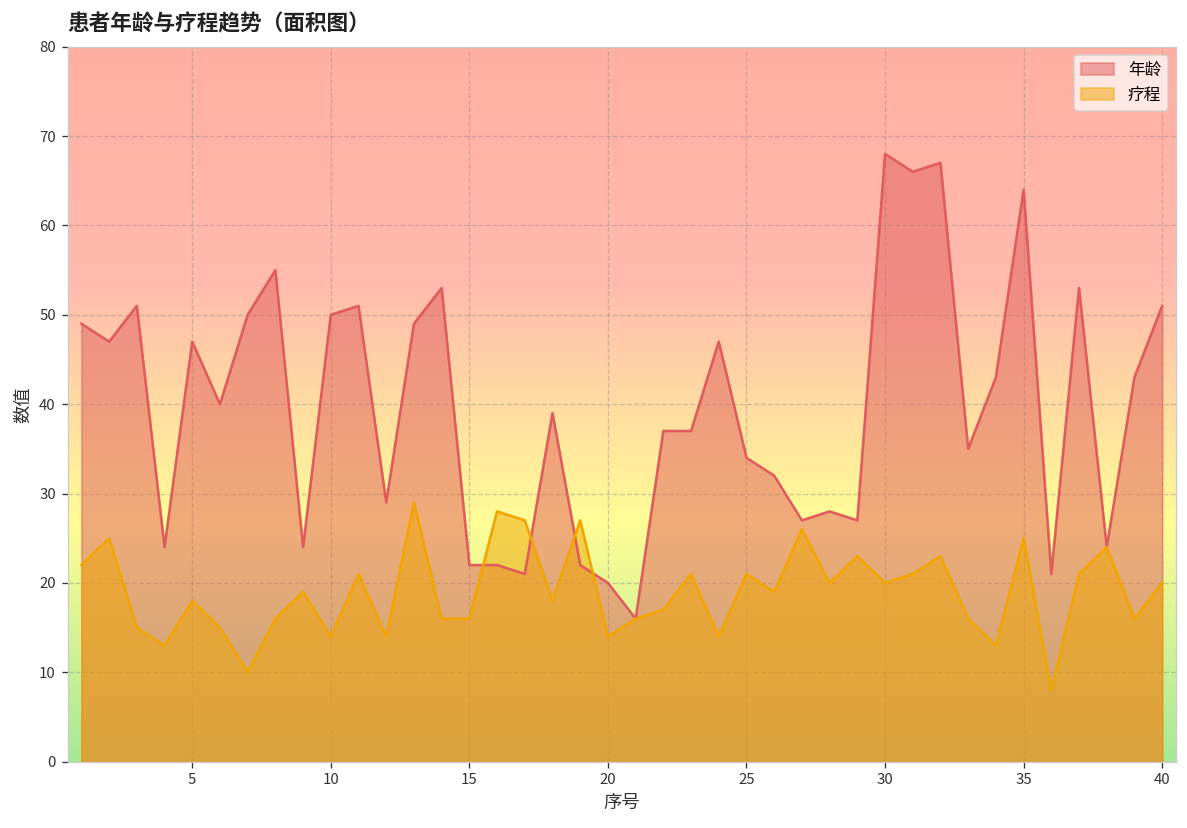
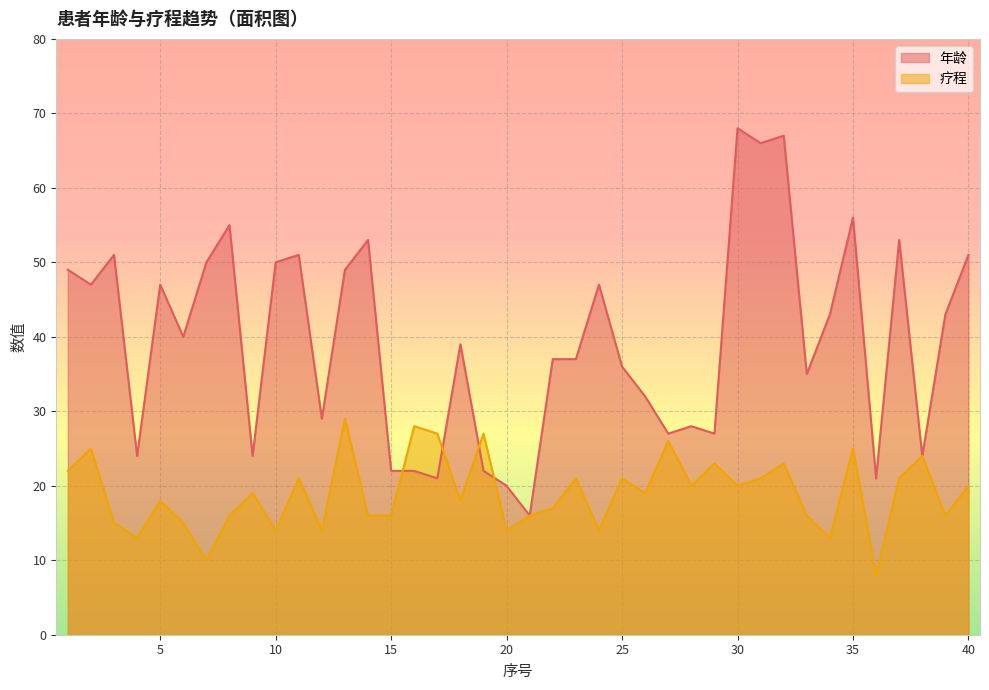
  {
    "年龄": {
      "5": 47,
      "10": 50,
      "15": 22,
      "20": 20,
-     "25": 34,
+     "25": 36,
      "30": 68,
-     "35": 64,
+     "35": 56,
      "40": 51
    },
    "疗程": {
      "5": 18,
      "10": 14,
      "15": 16,
      "20": 14,
      "25": 21,
      "30": 20,
      "35": 25,
      "40": 20
    }
  }
